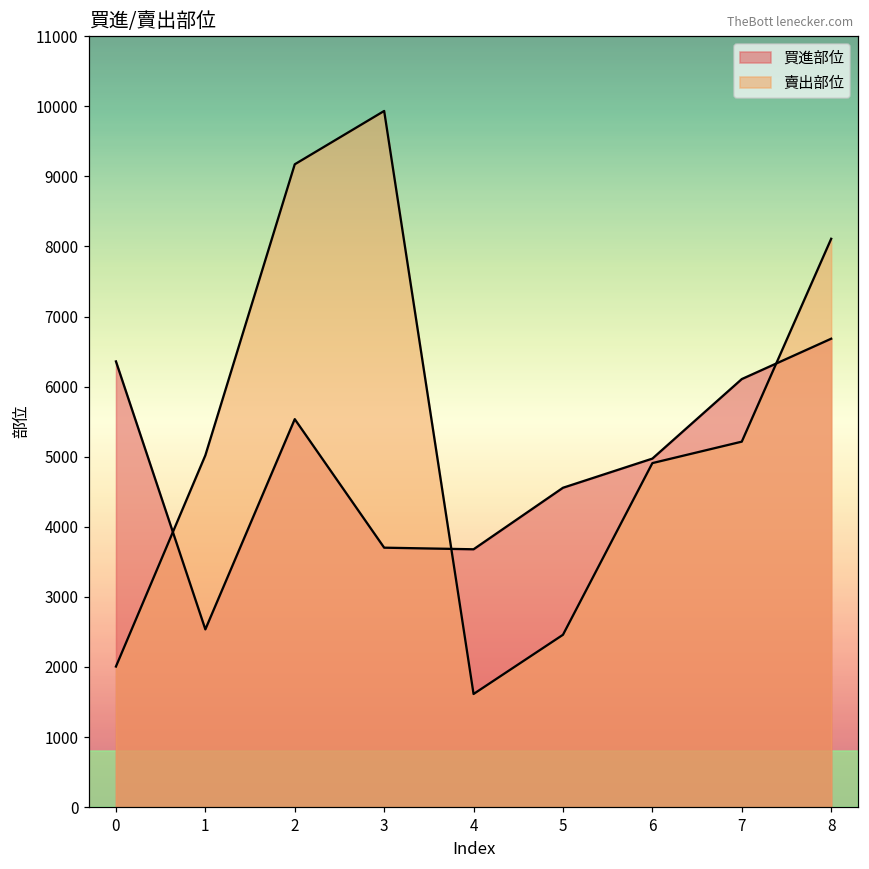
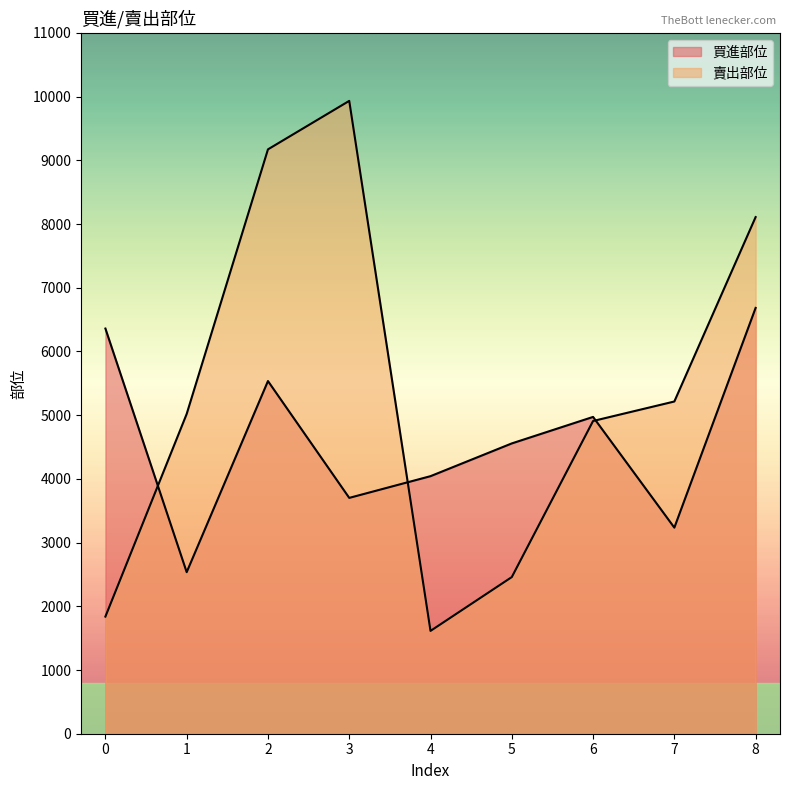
  {
    "買進部位": {
      "0": 6400,
      "1": 2500,
      "2": 5500,
      "3": 3700,
-     "4": 3700,
+     "4": 4000,
      "5": 4600,
      "6": 5000,
-     "7": 6100,
+     "7": 3200,
      "8": 6700
    },
    "賣出部位": {
-     "0": 2000,
+     "0": 1800,
      "1": 5000,
      "2": 9200,
      "3": 9900,
      "4": 1600,
      "5": 2500,
      "6": 4900,
      "7": 5200,
      "8": 8100
    }
  }
